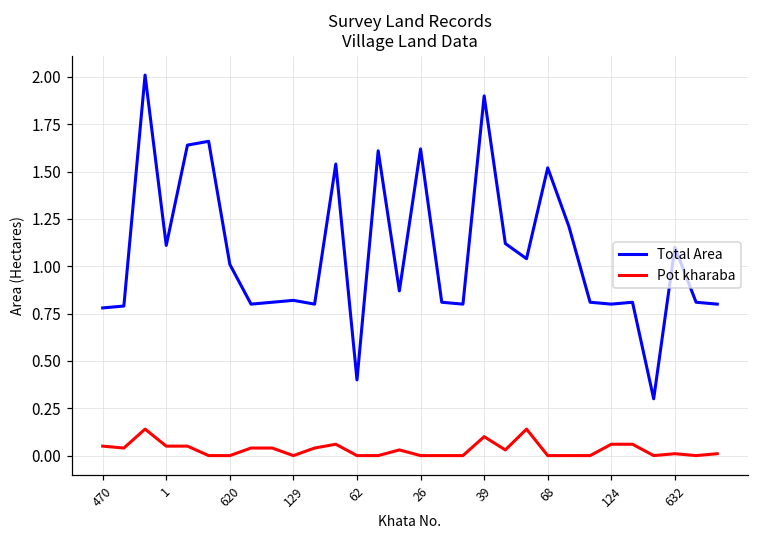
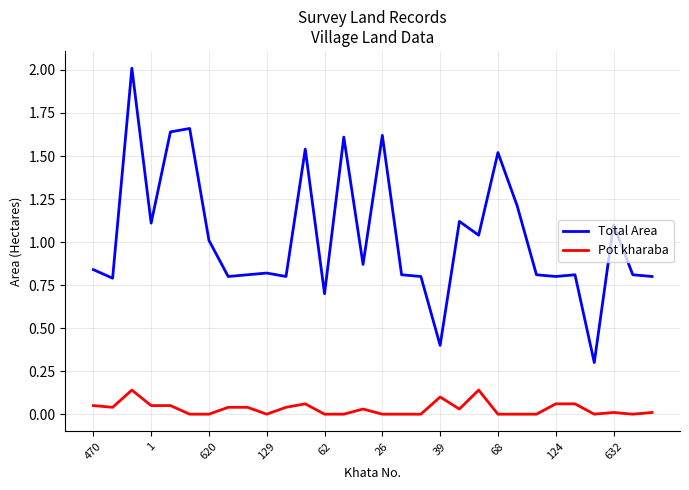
  {
    "Total Area": {
-     "470": 0.78,
+     "470": 0.84,
      "620": 1.01,
      "129": 0.82,
-     "62": 0.4,
-     "39": 1.9,
+     "62": 0.7,
+     "39": 0.4,
      "68": 1.52,
      "124": 0.80
    },
    "Pot kharaba": {
      "470": 0.05,
      "620": 0.00,
      "129": 0.00,
      "62": 0.00,
      "39": 0.10,
      "68": 0.00,
      "124": 0.06,
      "632": 0.01
    }
  }
